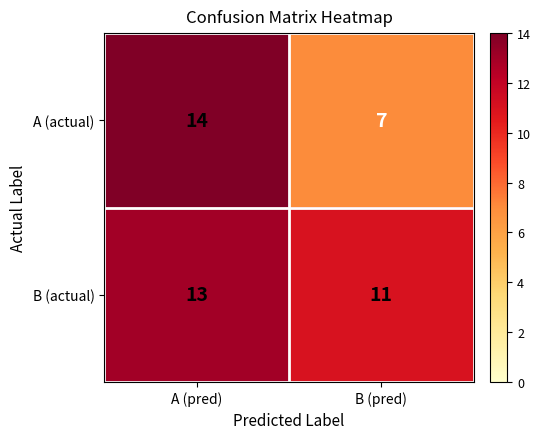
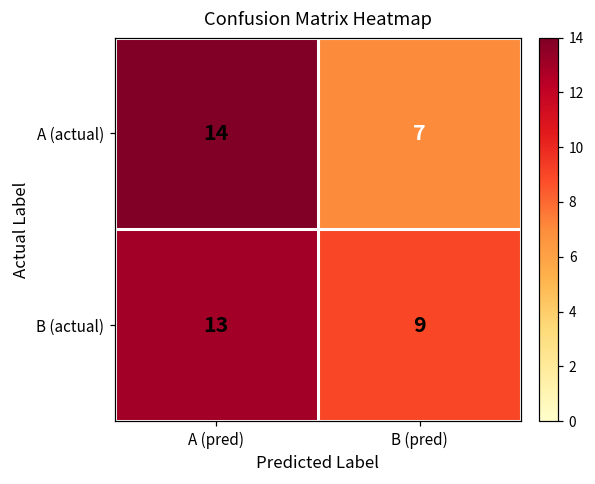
  {
    "A (actual)": {
      "A (pred)": 14,
      "B (pred)": 7
    },
    "B (actual)": {
      "A (pred)": 13,
-     "B (pred)": 11
+     "B (pred)": 9
    }
  }
